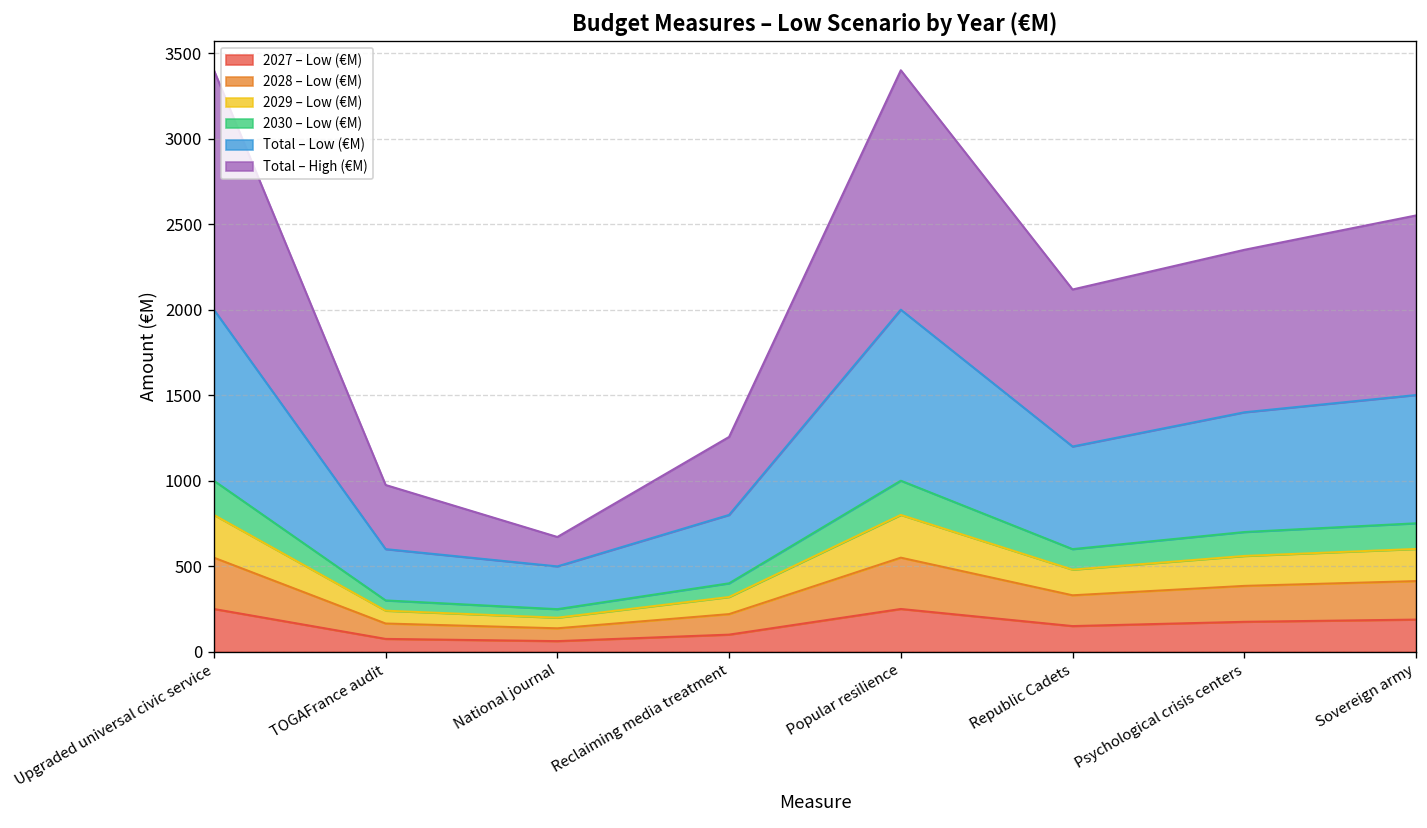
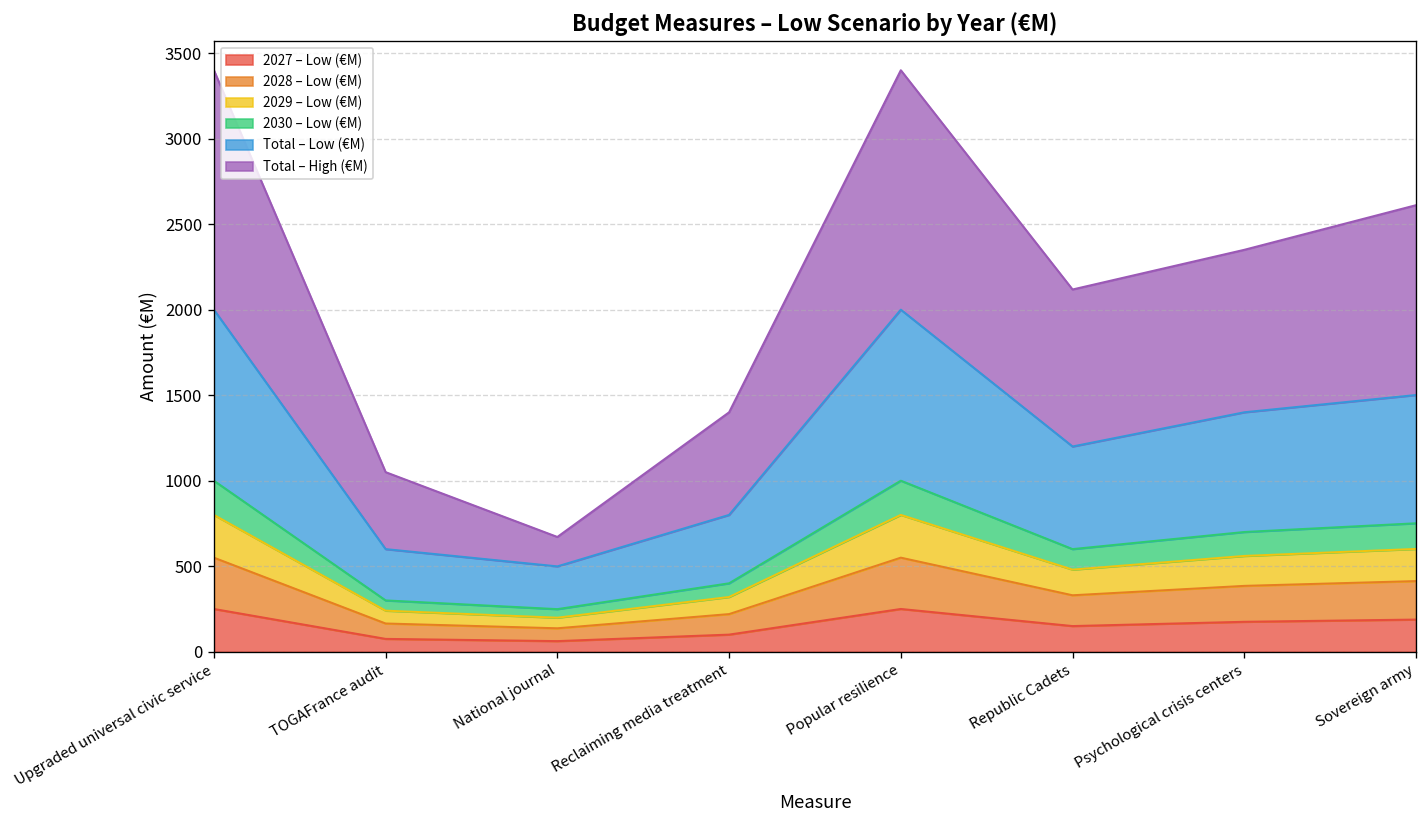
  {
    "2029 – Low (€M)": {
      "Upgraded universal civic service": 250,
      "TOGAFrance audit": 80,
      "National journal": 60,
      "Reclaiming media treatment": 100,
      "Popular resilience": 250,
      "Republic Cadets": 150,
      "Psychological crisis centers": 180,
      "Sovereign army": 190
    },
    "2030 – Low (€M)": {
      "Upgraded universal civic service": 200,
      "TOGAFrance audit": 60,
      "National journal": 50,
      "Reclaiming media treatment": 80,
      "Popular resilience": 200,
      "Republic Cadets": 120,
      "Psychological crisis centers": 140,
      "Sovereign army": 150
    },
    "Total – Low (€M)": {
      "Upgraded universal civic service": 1000,
      "TOGAFrance audit": 300,
      "National journal": 250,
      "Reclaiming media treatment": 400,
      "Popular resilience": 1000,
      "Republic Cadets": 600,
      "Psychological crisis centers": 700,
      "Sovereign army": 750
    },
    "Total – High (€M)": {
      "Upgraded universal civic service": 1400,
-     "TOGAFrance audit": 380,
+     "TOGAFrance audit": 450,
      "National journal": 170,
-     "Reclaiming media treatment": 460,
+     "Reclaiming media treatment": 600,
      "Popular resilience": 1400,
      "Republic Cadets": 920,
      "Psychological crisis centers": 950,
-     "Sovereign army": 1050
+     "Sovereign army": 1110
    }
  }
